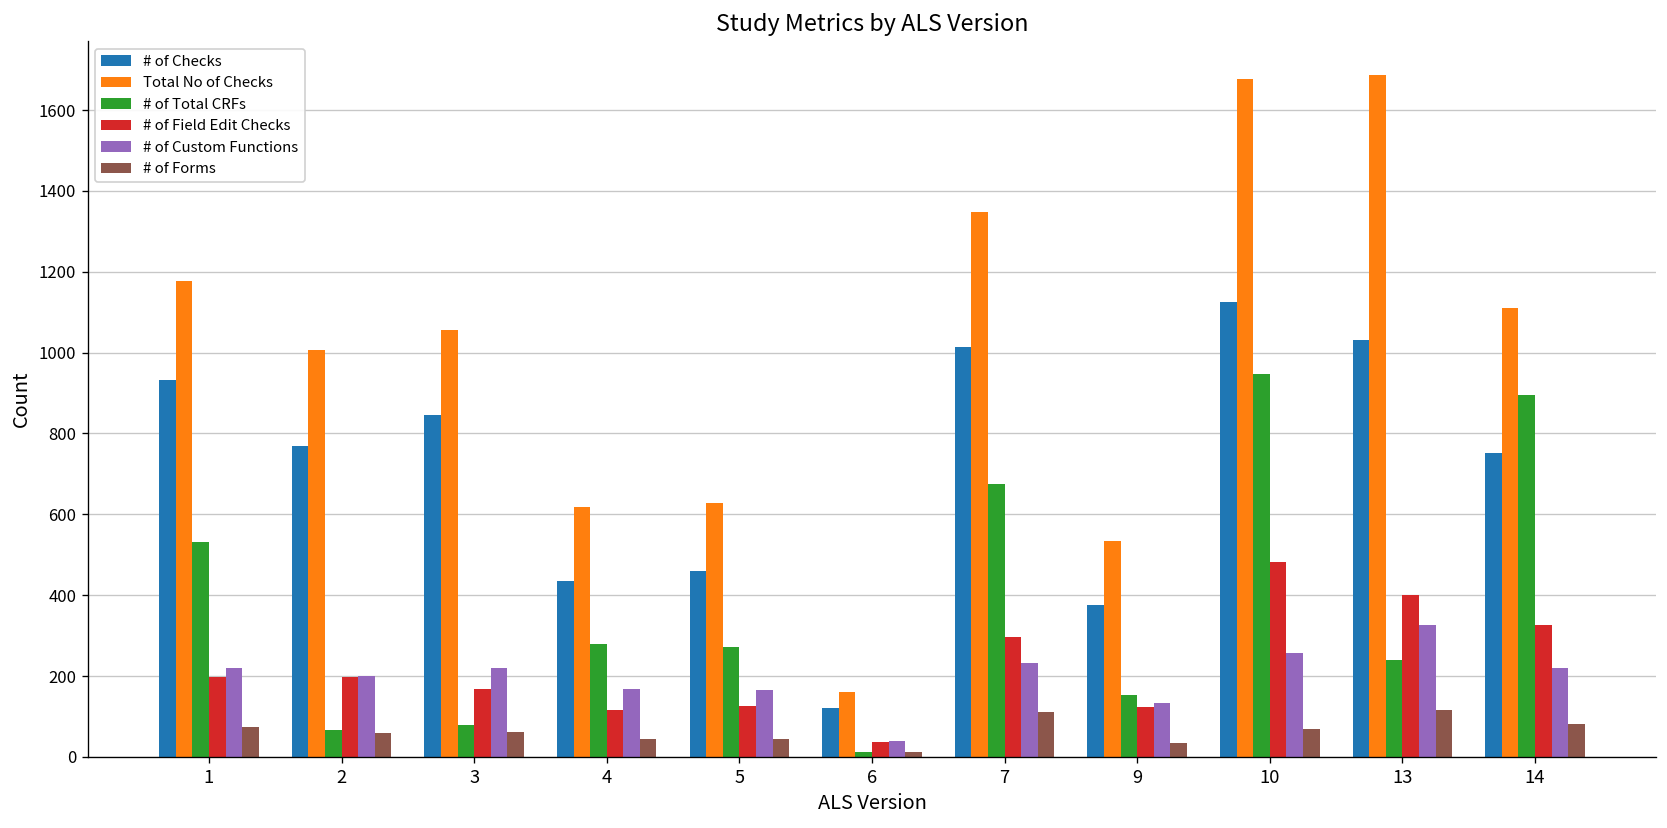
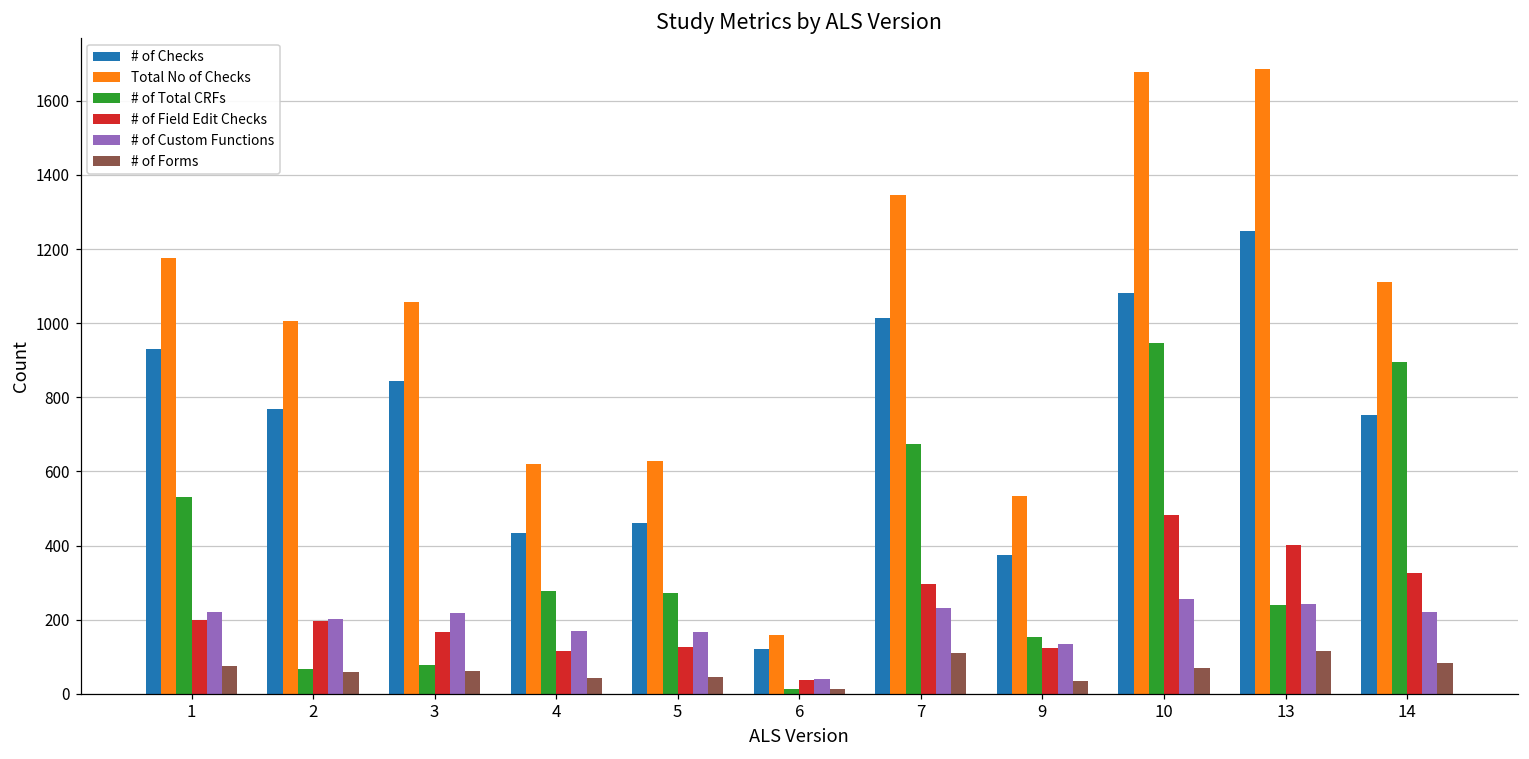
  {
    "# of Checks": {
      "1": 930,
      "2": 770,
      "3": 850,
      "4": 430,
      "5": 460,
      "6": 120,
      "7": 1010,
      "9": 380,
-     "10": 1130,
-     "13": 1030,
+     "10": 1080,
+     "13": 1250,
      "14": 750
    },
    "Total No of Checks": {
      "1": 1180,
      "2": 1010,
      "3": 1060,
      "4": 620,
      "5": 630,
      "6": 160,
      "7": 1350,
      "9": 530,
      "10": 1680,
      "13": 1690,
      "14": 1110
    },
    "# of Total CRFs": {
      "1": 530,
      "2": 70,
      "3": 80,
      "4": 280,
      "5": 270,
      "6": 10,
      "7": 680,
      "9": 150,
      "10": 950,
      "13": 240,
      "14": 900
    },
    "# of Field Edit Checks": {
      "1": 200,
      "2": 200,
      "3": 170,
      "4": 120,
      "5": 130,
      "6": 40,
      "7": 300,
      "9": 120,
      "10": 480,
      "13": 400,
      "14": 330
    },
    "# of Custom Functions": {
      "1": 220,
      "2": 200,
      "3": 220,
      "4": 170,
      "5": 170,
      "6": 40,
      "7": 230,
      "9": 130,
      "10": 260,
-     "13": 330,
+     "13": 240,
      "14": 220
    },
    "# of Forms": {
      "1": 80,
      "2": 60,
      "3": 60,
      "4": 40,
      "5": 50,
      "6": 10,
      "7": 110,
      "9": 30,
      "10": 70,
      "13": 120,
      "14": 80
    }
  }
